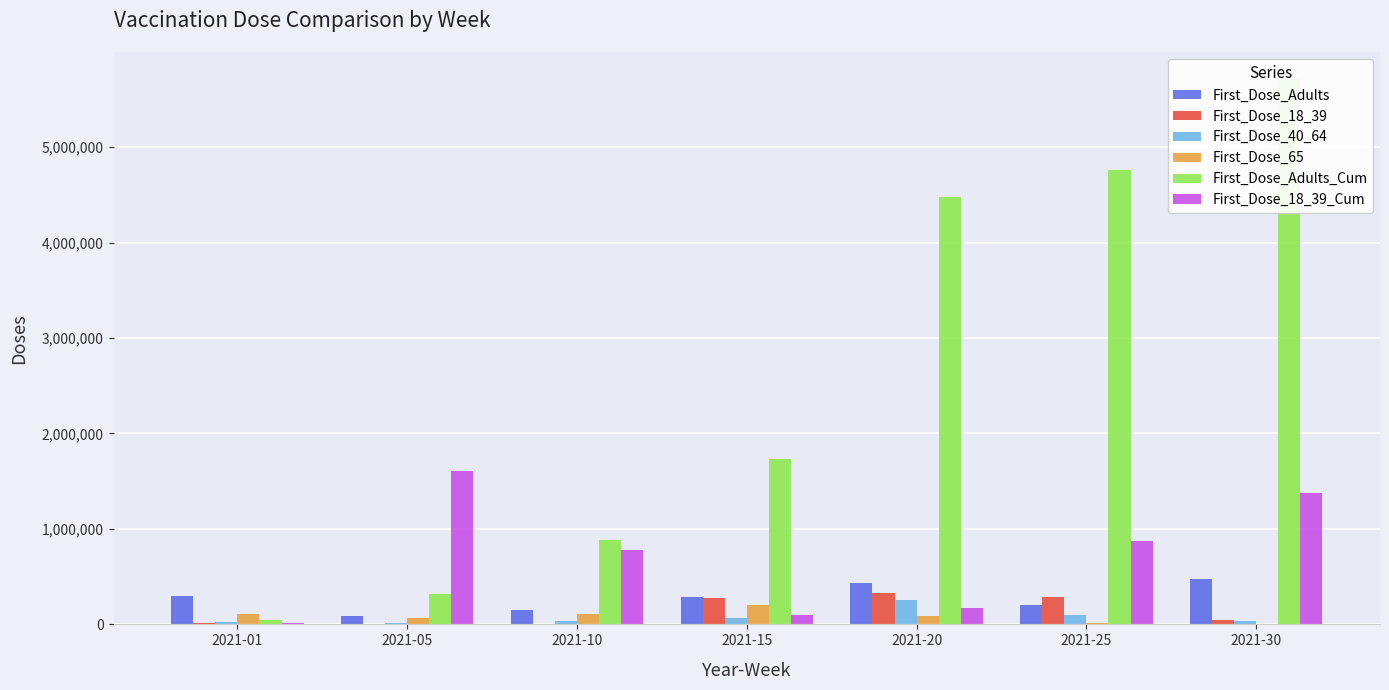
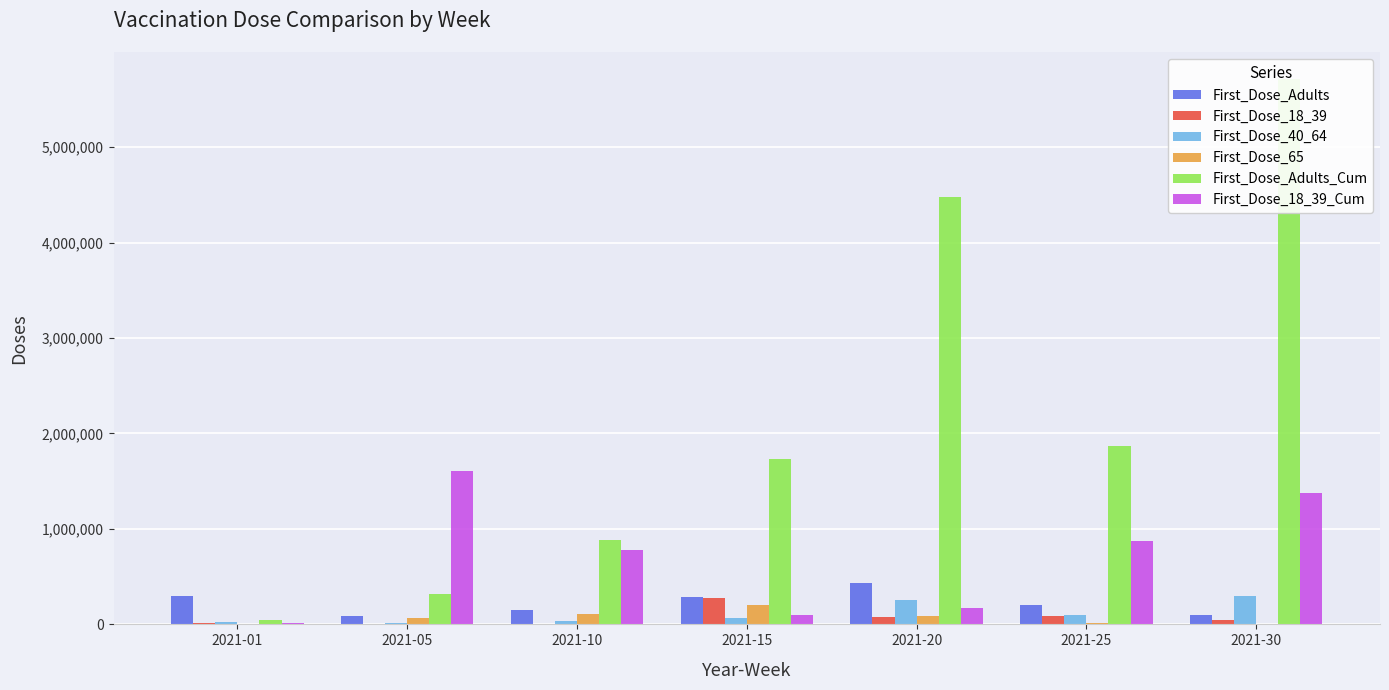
  {
    "First_Dose_Adults": {
      "2021-01": "300,000",
      "2021-05": "100,000",
      "2021-10": "200,000",
      "2021-15": "300,000",
      "2021-20": "400,000",
      "2021-25": "200,000",
-     "2021-30": "500,000"
+     "2021-30": "100,000"
    },
    "First_Dose_18_39": {
      "2021-15": "300,000",
-     "2021-20": "300,000",
-     "2021-25": "300,000",
+     "2021-20": "100,000",
+     "2021-25": "100,000",
      "2021-30": "100,000"
    },
    "First_Dose_40_64": {
      "2021-01": "0",
      "2021-10": "0",
      "2021-15": "100,000",
      "2021-20": "300,000",
      "2021-25": "100,000",
-     "2021-30": "0"
+     "2021-30": "300,000"
    },
    "First_Dose_65": {
-     "2021-01": "100,000",
+     "2021-01": "0",
      "2021-05": "100,000",
      "2021-10": "100,000",
      "2021-15": "200,000",
      "2021-20": "100,000"
    },
    "First_Dose_Adults_Cum": {
      "2021-01": "0",
      "2021-05": "300,000",
      "2021-10": "900,000",
      "2021-15": "1,700,000",
      "2021-20": "4,500,000",
-     "2021-25": "4,800,000"
+     "2021-25": "1,900,000"
    },
    "First_Dose_18_39_Cum": {
      "2021-05": "1,600,000",
      "2021-10": "800,000",
      "2021-15": "100,000",
      "2021-20": "200,000",
      "2021-25": "900,000",
      "2021-30": "1,400,000"
    }
  }
